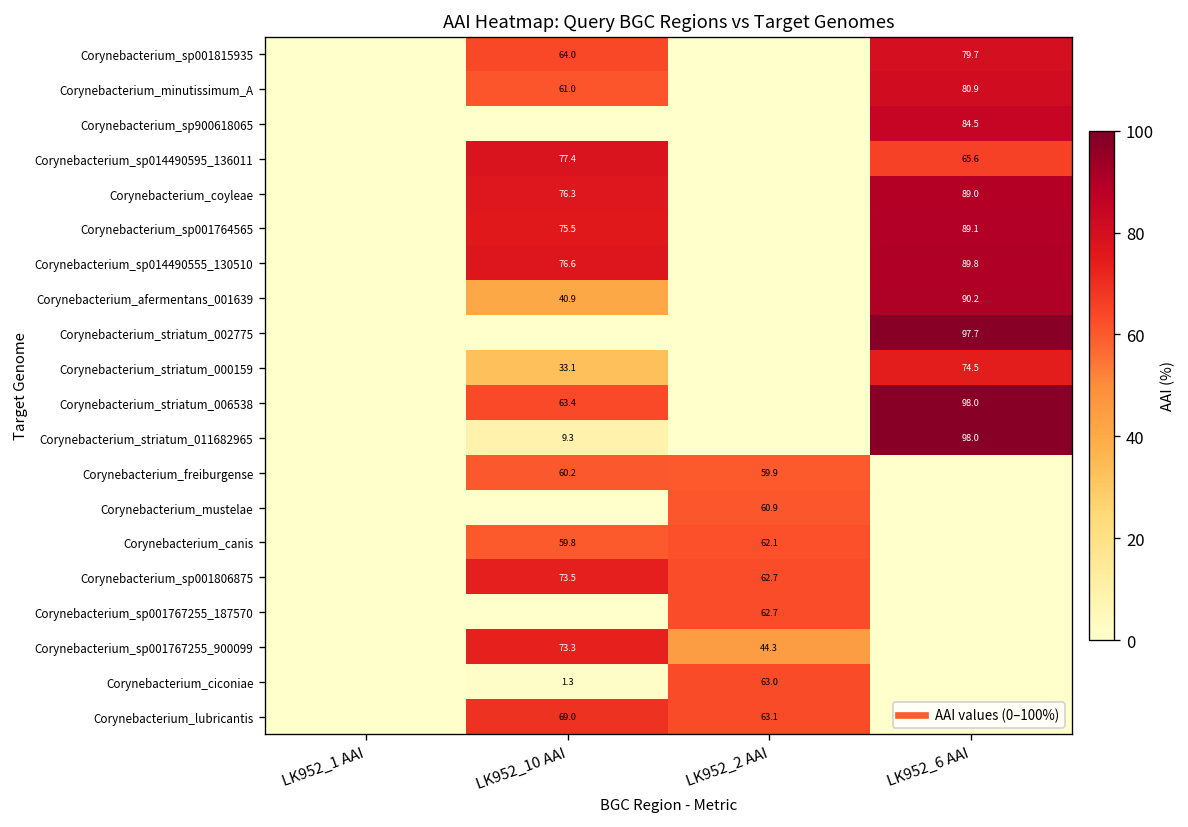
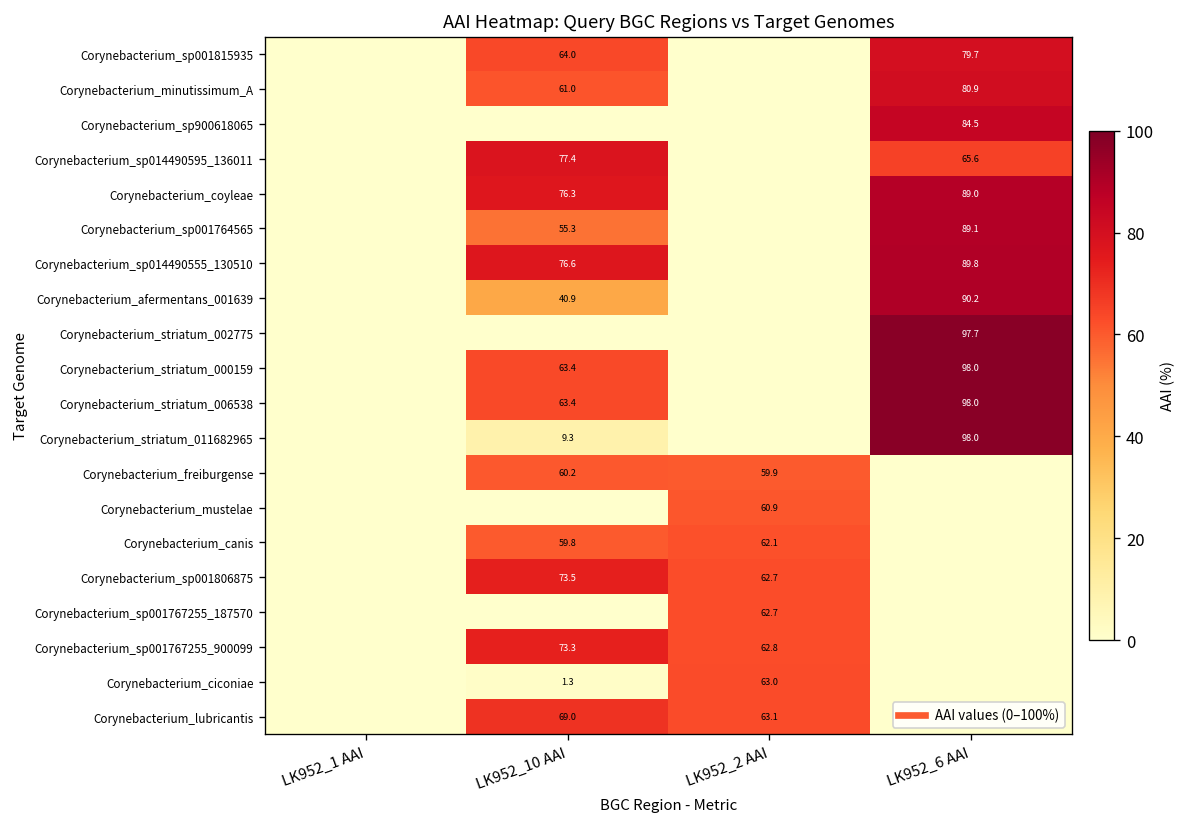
  {
    "Corynebacterium_sp001815935": {
      "LK952_10 AAI": 64.0,
      "LK952_6 AAI": 79.7
    },
    "Corynebacterium_minutissimum_A": {
      "LK952_10 AAI": 61.0,
      "LK952_6 AAI": 80.9
    },
    "Corynebacterium_sp900618065": {
      "LK952_6 AAI": 84.5
    },
    "Corynebacterium_sp014490595_136011": {
      "LK952_10 AAI": 77.4,
      "LK952_6 AAI": 65.6
    },
    "Corynebacterium_coyleae": {
      "LK952_10 AAI": 76.3,
      "LK952_6 AAI": 89.0
    },
    "Corynebacterium_sp001764565": {
-     "LK952_10 AAI": 75.5,
+     "LK952_10 AAI": 55.3,
      "LK952_6 AAI": 89.1
    },
    "Corynebacterium_sp014490555_130510": {
      "LK952_10 AAI": 76.6,
      "LK952_6 AAI": 89.8
    },
    "Corynebacterium_afermentans_001639": {
      "LK952_10 AAI": 40.9,
      "LK952_6 AAI": 90.2
    },
    "Corynebacterium_striatum_002775": {
      "LK952_6 AAI": 97.7
    },
    "Corynebacterium_striatum_000159": {
-     "LK952_10 AAI": 33.1,
-     "LK952_6 AAI": 74.5
+     "LK952_10 AAI": 63.4,
+     "LK952_6 AAI": 98.0
    },
    "Corynebacterium_striatum_006538": {
      "LK952_10 AAI": 63.4,
      "LK952_6 AAI": 98.0
    },
    "Corynebacterium_striatum_011682965": {
      "LK952_10 AAI": 9.3,
      "LK952_6 AAI": 98.0
    },
    "Corynebacterium_freiburgense": {
      "LK952_10 AAI": 60.2,
      "LK952_2 AAI": 59.9
    },
    "Corynebacterium_mustelae": {
      "LK952_2 AAI": 60.9
    },
    "Corynebacterium_canis": {
      "LK952_10 AAI": 59.8,
      "LK952_2 AAI": 62.1
    },
    "Corynebacterium_sp001806875": {
      "LK952_10 AAI": 73.5,
      "LK952_2 AAI": 62.7
    },
    "Corynebacterium_sp001767255_187570": {
      "LK952_2 AAI": 62.7
    },
    "Corynebacterium_sp001767255_900099": {
      "LK952_10 AAI": 73.3,
-     "LK952_2 AAI": 44.3
+     "LK952_2 AAI": 62.8
    },
    "Corynebacterium_ciconiae": {
      "LK952_10 AAI": 1.3,
      "LK952_2 AAI": 63.0
    },
    "Corynebacterium_lubricantis": {
      "LK952_10 AAI": 69.0,
      "LK952_2 AAI": 63.1
    }
  }
